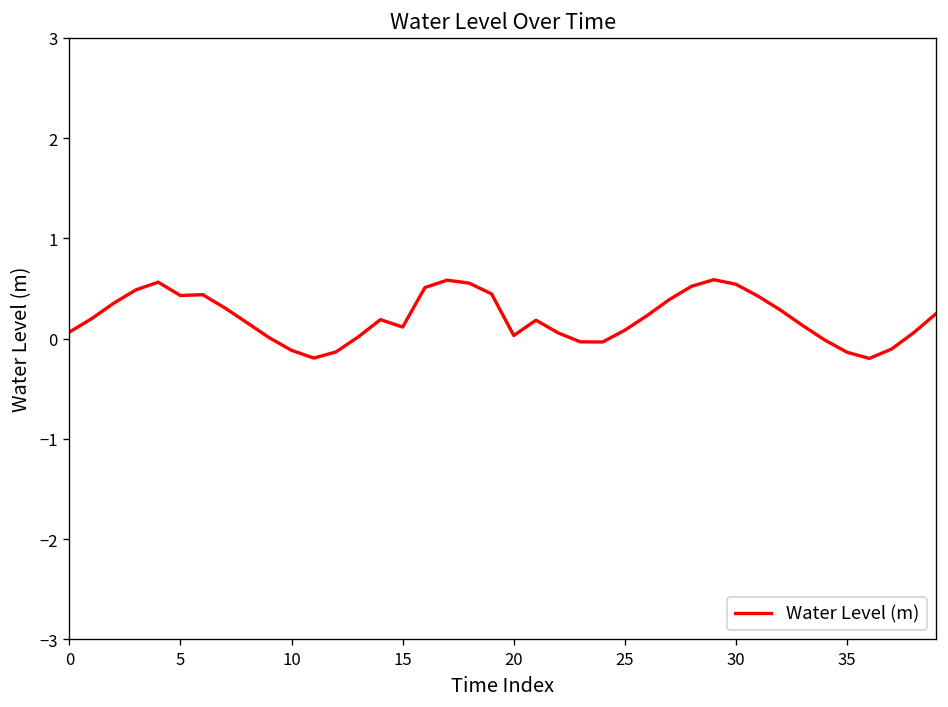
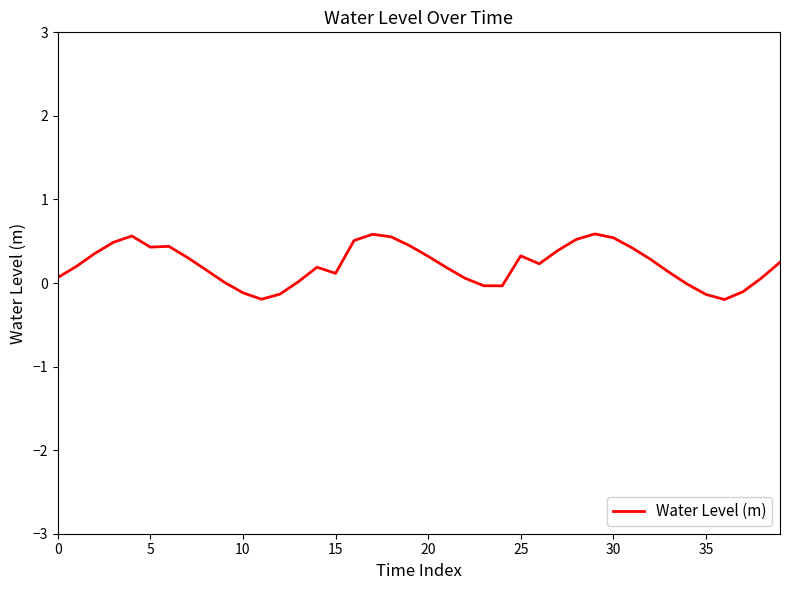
  {
    "0": 0.1,
    "5": 0.4,
    "10": -0.1,
    "15": 0.1,
-   "20": 0.0,
-   "25": 0.1,
+   "20": 0.3,
+   "25": 0.3,
    "30": 0.5,
    "35": -0.1
  }
